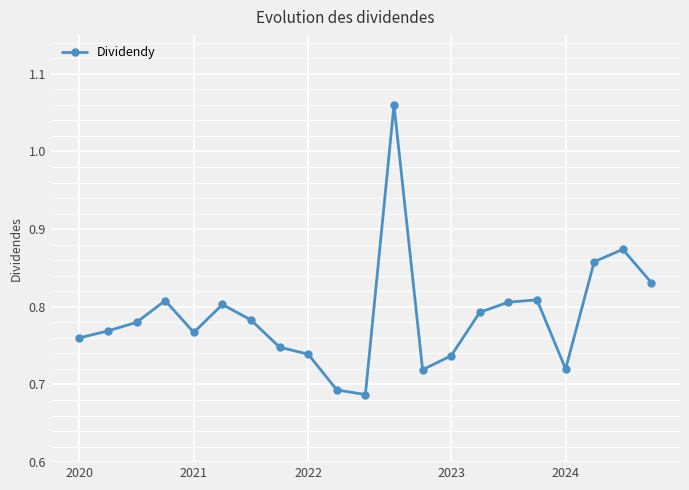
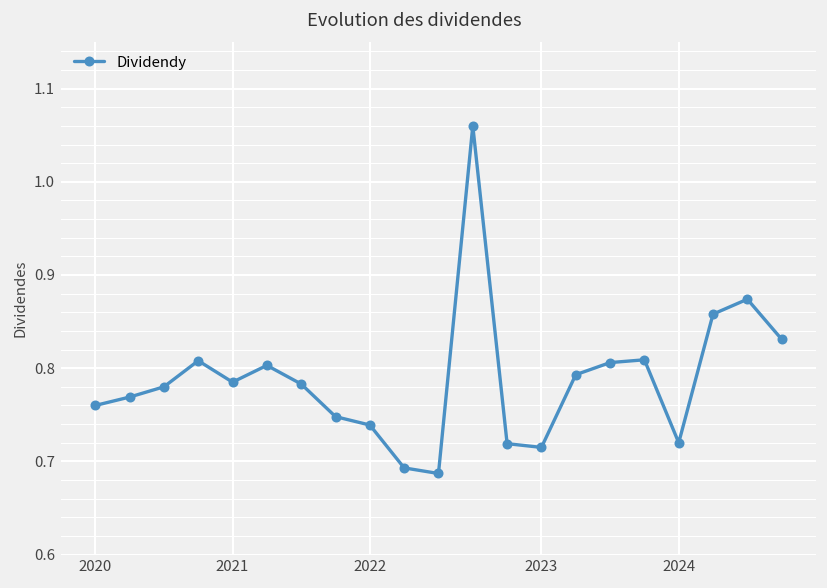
  {
    "2020": 0.76,
-   "2021": 0.77,
+   "2021": 0.79,
    "2022": 0.74,
-   "2023": 0.74,
+   "2023": 0.72,
    "2024": 0.72
  }
